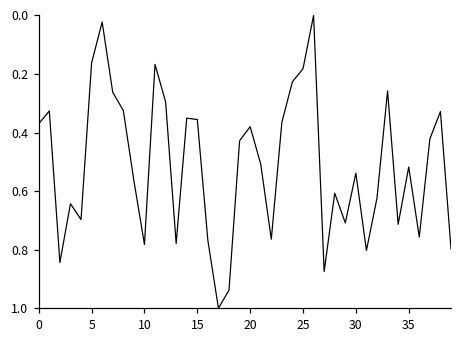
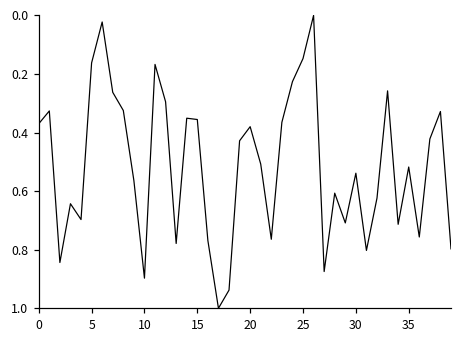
  {
    "0": 0.37,
    "5": 0.16,
-   "10": 0.78,
+   "10": 0.90,
    "15": 0.36,
    "20": 0.38,
-   "25": 0.18,
+   "25": 0.15,
    "30": 0.54,
    "35": 0.52
  }
